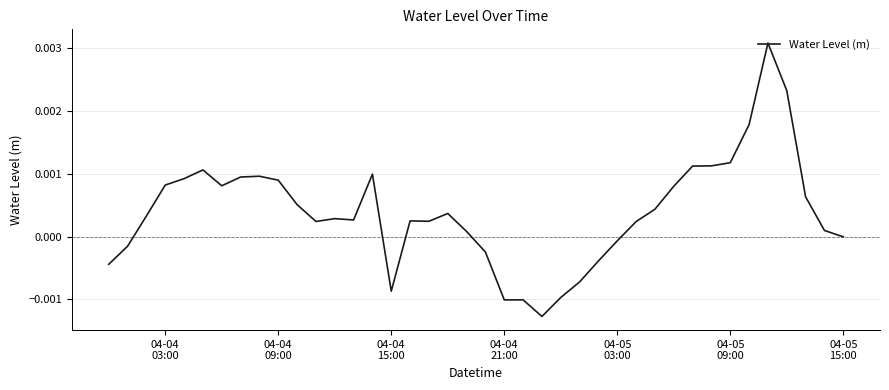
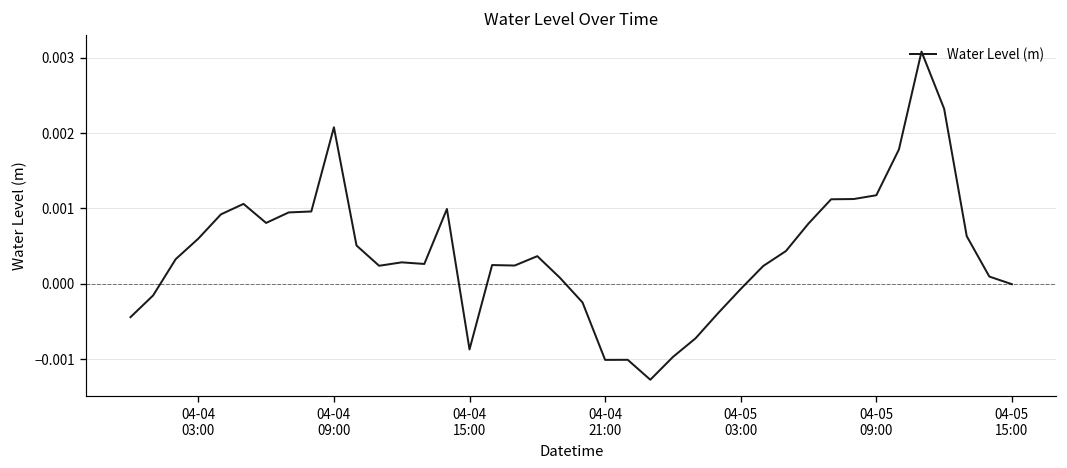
  {
-   "04-04 03:00": 0.0008,
-   "04-04 09:00": 0.0009,
+   "04-04 03:00": 0.0006,
+   "04-04 09:00": 0.0021,
    "04-04 15:00": -0.0009,
    "04-04 21:00": -0.0010,
    "04-05 03:00": -0.0001,
    "04-05 09:00": 0.0012,
    "04-05 15:00": 0.0000
  }
